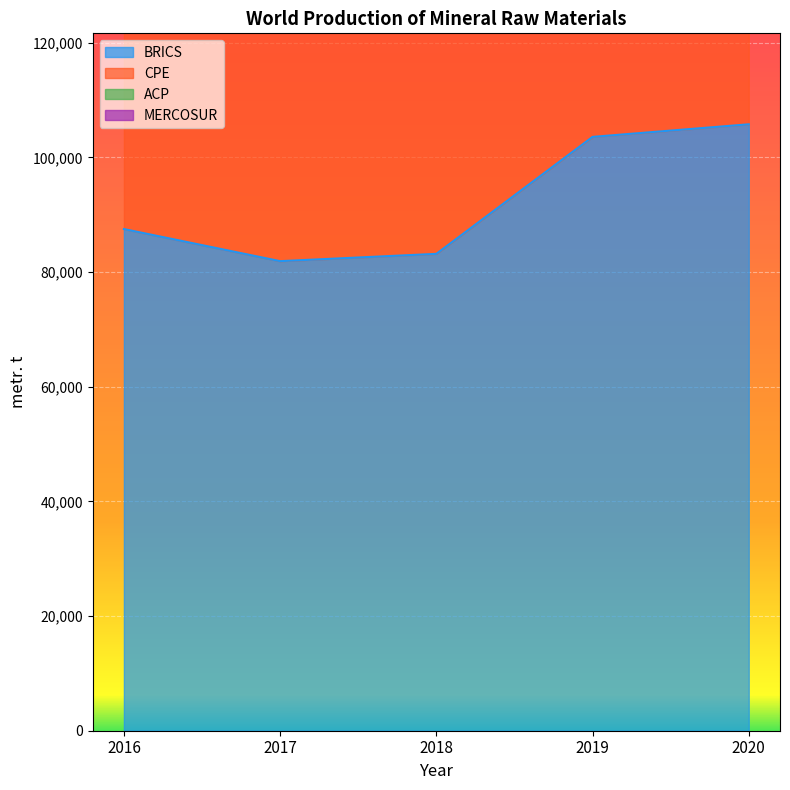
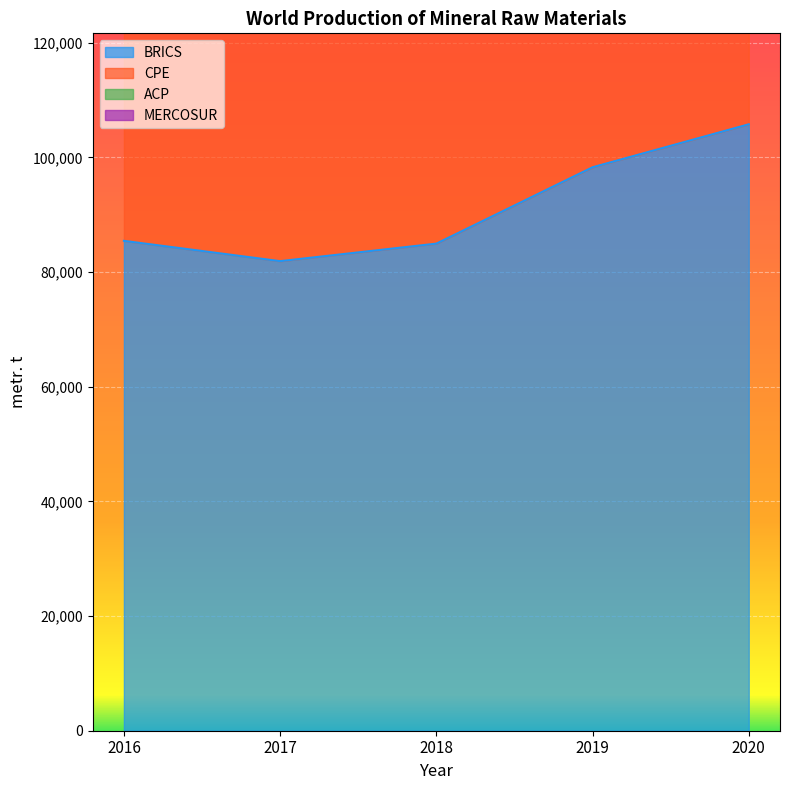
  {
    "BRICS": {
-     "2016": "87,000",
+     "2016": "85,000",
      "2017": "82,000",
-     "2018": "83,000",
-     "2019": "104,000",
+     "2018": "85,000",
+     "2019": "98,000",
      "2020": "106,000"
    }
  }
